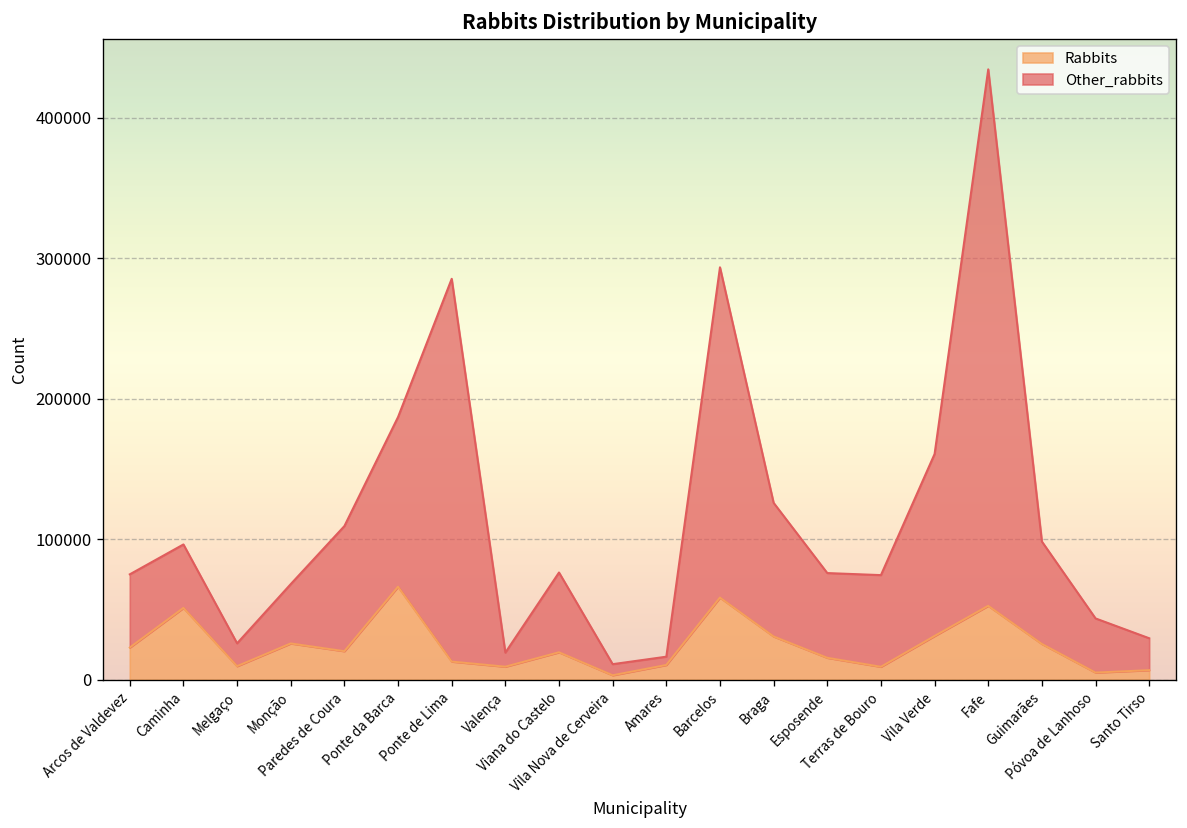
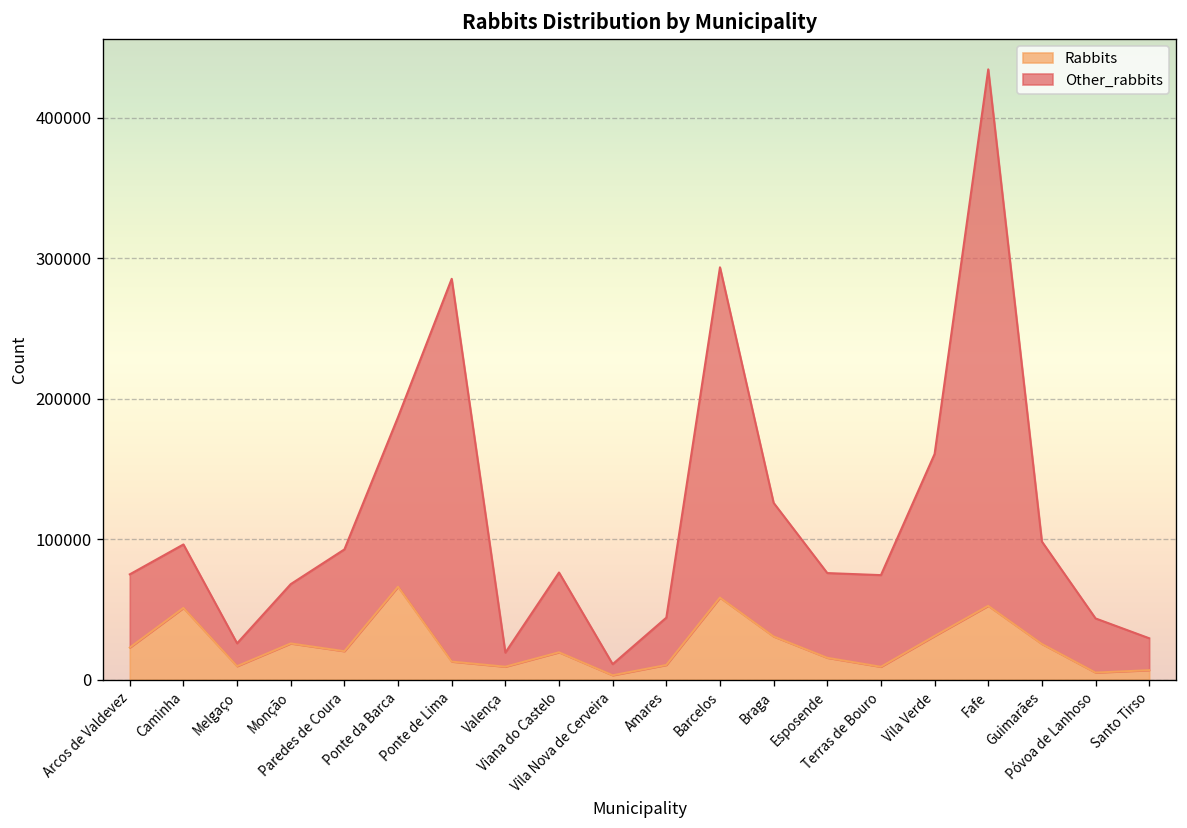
  {
    "Rabbits": {
      "Arcos de Valdevez": 23000,
      "Caminha": 51000,
      "Melgaço": 10000,
      "Monção": 26000,
      "Paredes de Coura": 20000,
      "Ponte da Barca": 66000,
      "Ponte de Lima": 13000,
      "Valença": 9000,
      "Viana do Castelo": 19000,
      "Vila Nova de Cerveira": 3000,
      "Amares": 10000,
      "Barcelos": 58000,
      "Braga": 31000,
      "Esposende": 16000,
      "Terras de Bouro": 9000,
      "Vila Verde": 31000,
      "Fafe": 53000,
      "Guimarães": 25000,
      "Póvoa de Lanhoso": 5000,
      "Santo Tirso": 7000
    },
    "Other_rabbits": {
      "Arcos de Valdevez": 52000,
      "Caminha": 45000,
      "Melgaço": 16000,
      "Monção": 42000,
-     "Paredes de Coura": 89000,
+     "Paredes de Coura": 72000,
      "Ponte da Barca": 121000,
      "Ponte de Lima": 273000,
      "Valença": 10000,
      "Viana do Castelo": 57000,
      "Vila Nova de Cerveira": 8000,
-     "Amares": 6000,
+     "Amares": 34000,
      "Barcelos": 235000,
      "Braga": 95000,
      "Esposende": 60000,
      "Terras de Bouro": 65000,
      "Vila Verde": 130000,
      "Fafe": 382000,
      "Guimarães": 73000,
      "Póvoa de Lanhoso": 39000,
      "Santo Tirso": 23000
    }
  }
